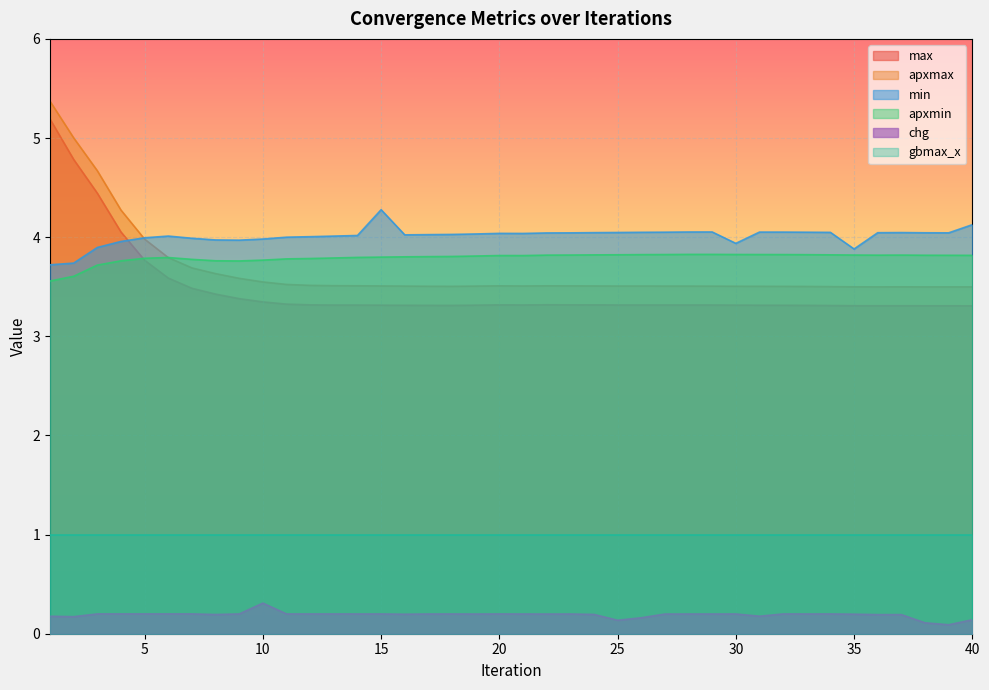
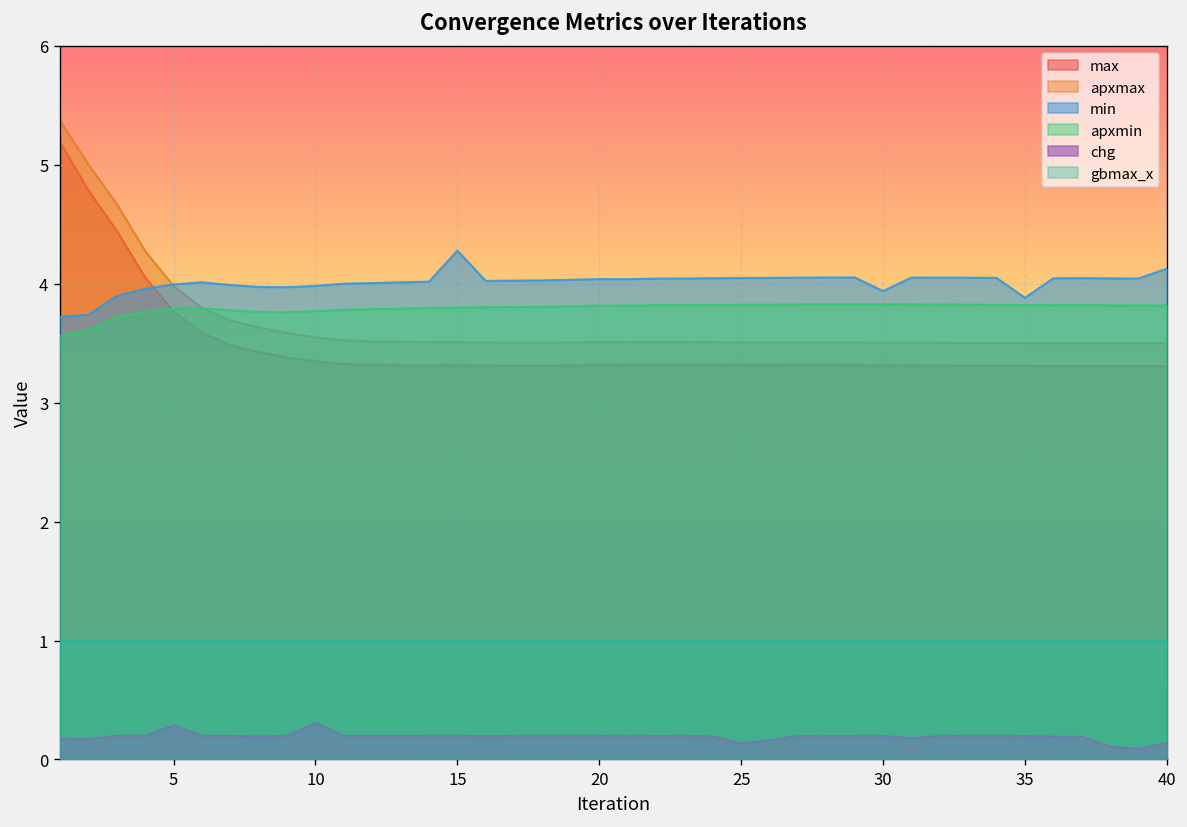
  {
    "min": {
      "10": 4.0,
      "15": 4.3,
      "20": 4.0,
      "25": 4.0,
      "30": 3.9,
      "35": 3.9,
      "40": 4.1
    },
    "chg": {
-     "5": 0.2,
+     "5": 0.3,
      "10": 0.3,
      "15": 0.2,
      "20": 0.2,
      "25": 0.1,
      "30": 0.2,
      "35": 0.2,
      "40": 0.1
    }
  }
